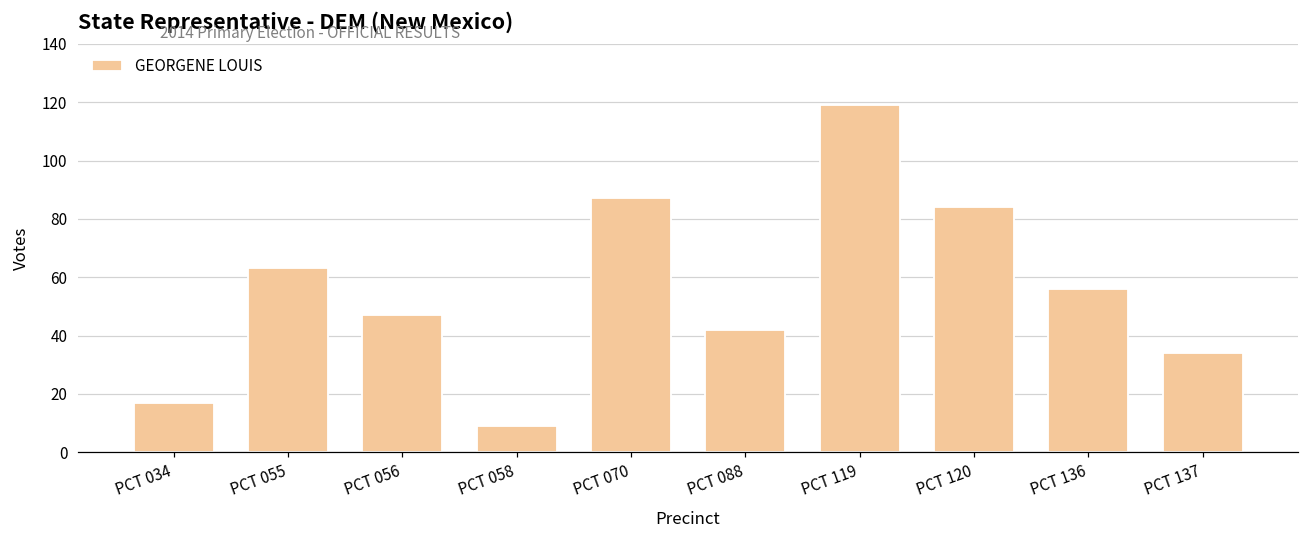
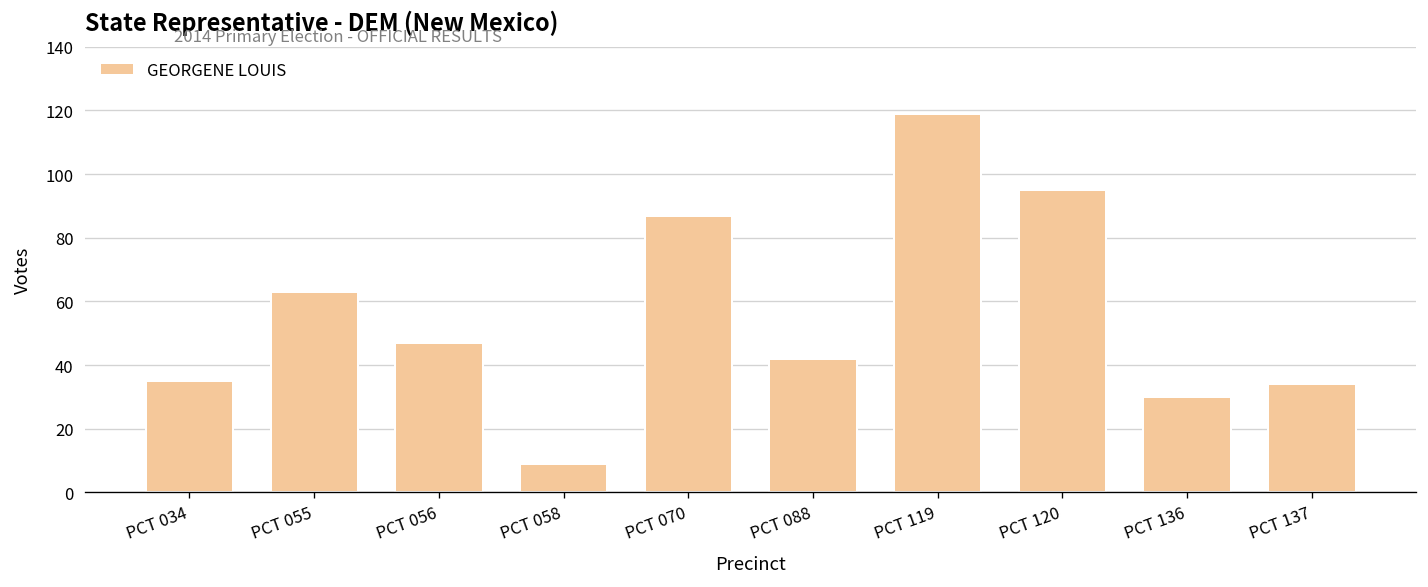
  {
-   "PCT 034": 17,
+   "PCT 034": 35,
    "PCT 055": 63,
    "PCT 056": 47,
    "PCT 058": 9,
    "PCT 070": 87,
    "PCT 088": 42,
    "PCT 119": 119,
-   "PCT 120": 84,
-   "PCT 136": 56,
+   "PCT 120": 95,
+   "PCT 136": 30,
    "PCT 137": 34
  }
